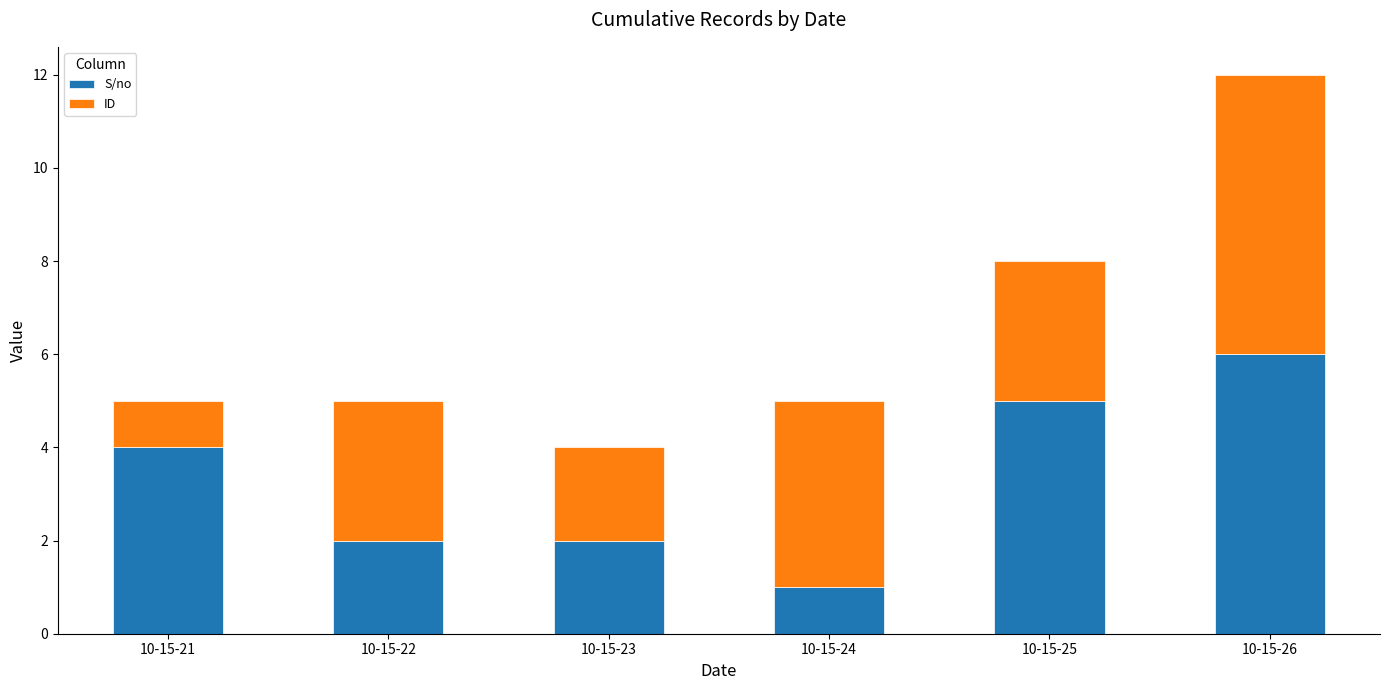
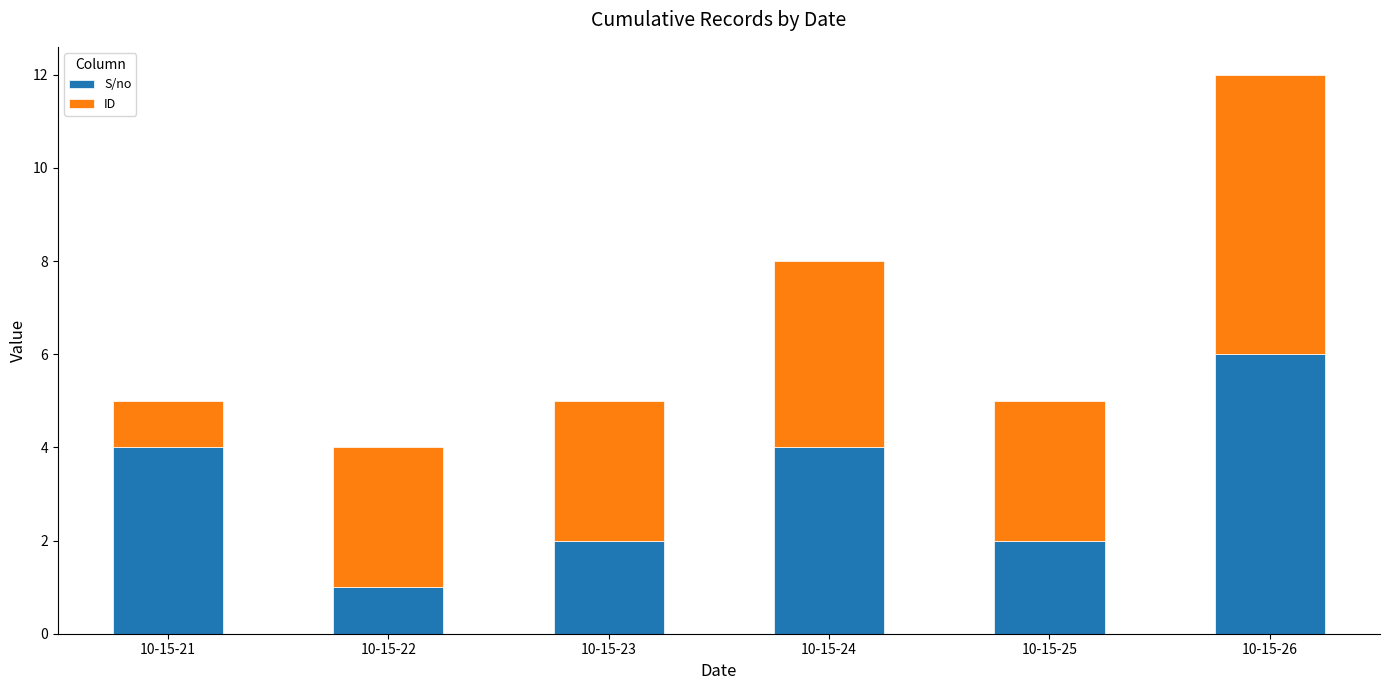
  {
    "S/no": {
      "10-15-21": 4,
-     "10-15-22": 2,
+     "10-15-22": 1,
      "10-15-23": 2,
-     "10-15-24": 1,
-     "10-15-25": 5,
+     "10-15-24": 4,
+     "10-15-25": 2,
      "10-15-26": 6
    },
    "ID": {
      "10-15-21": 1.0,
      "10-15-22": 3.0,
-     "10-15-23": 2.0,
+     "10-15-23": 3.0,
      "10-15-24": 4.0,
      "10-15-25": 3.0,
      "10-15-26": 6.0
    }
  }
